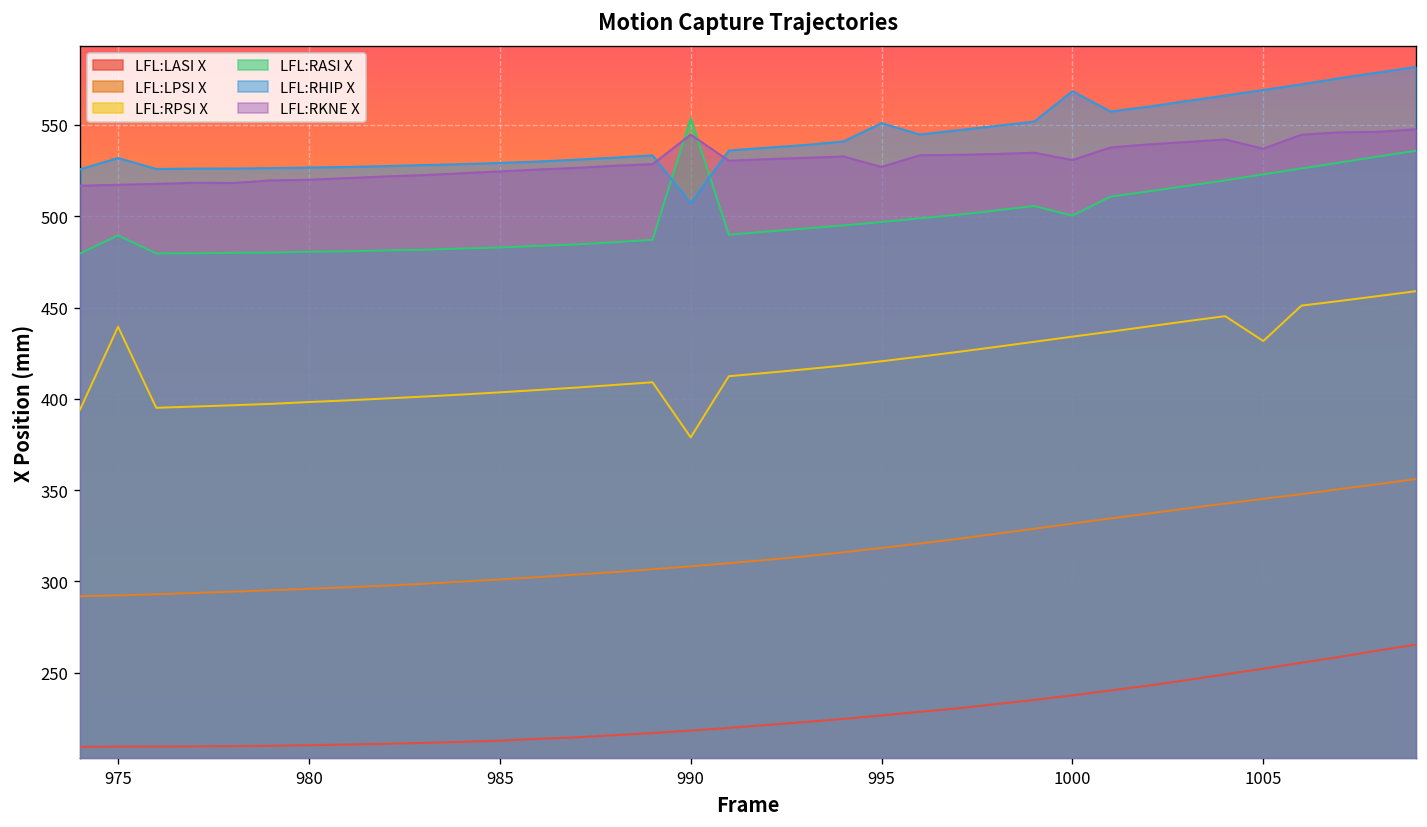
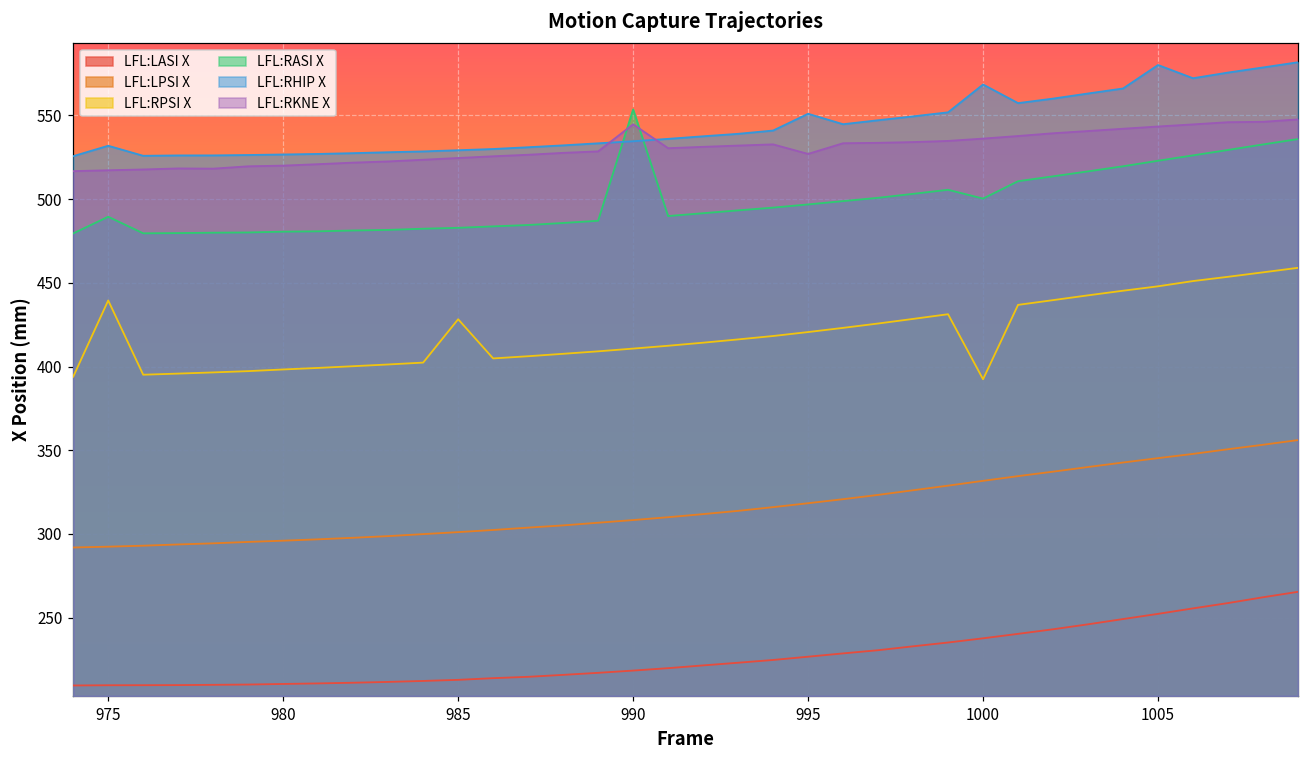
  {
    "LFL:RPSI X": {
      "975": 439,
      "980": 398,
-     "985": 404,
-     "990": 379,
+     "985": 428,
+     "990": 411,
      "995": 421,
-     "1000": 434,
-     "1005": 432
+     "1000": 392,
+     "1005": 448
    },
    "LFL:RASI X": {
      "975": 490,
      "980": 481,
      "985": 483,
      "990": 554,
      "995": 497,
      "1000": 500,
      "1005": 523
    },
    "LFL:RHIP X": {
      "975": 532,
      "980": 527,
      "985": 529,
-     "990": 507,
+     "990": 535,
      "995": 551,
      "1000": 569,
-     "1005": 569
+     "1005": 580
    },
    "LFL:RKNE X": {
      "975": 517,
      "980": 520,
      "985": 525,
      "990": 545,
      "995": 527,
-     "1000": 531,
-     "1005": 537
+     "1000": 536,
+     "1005": 543
    }
  }
